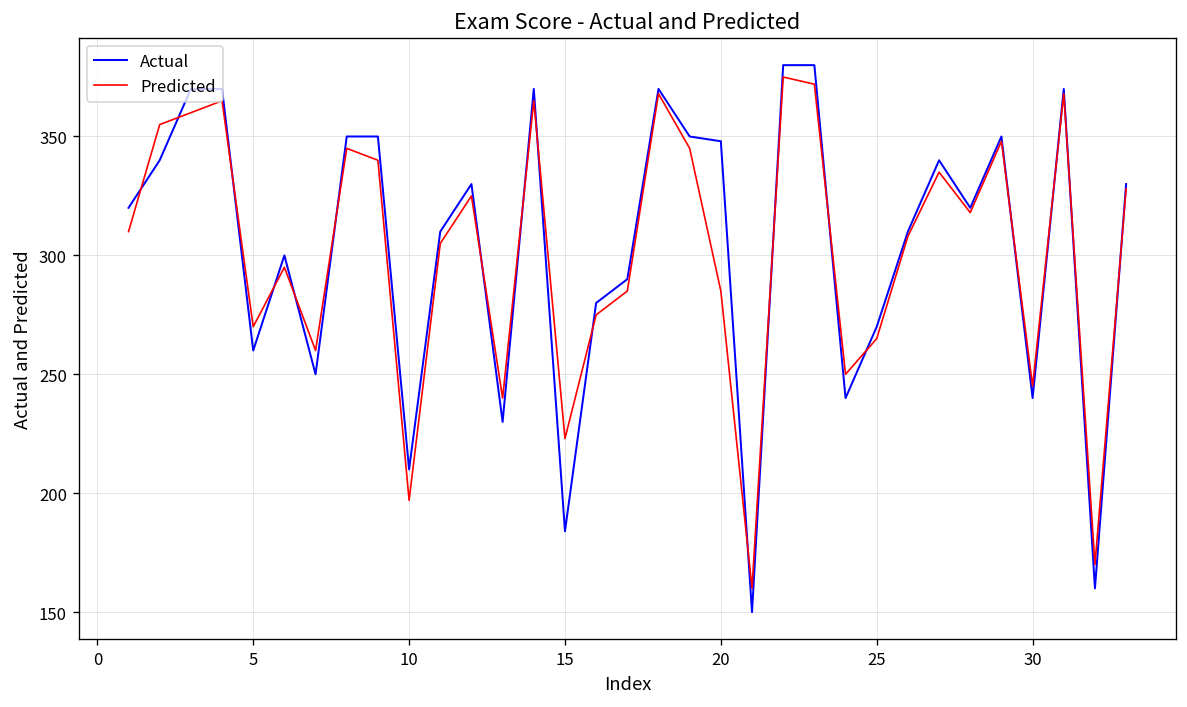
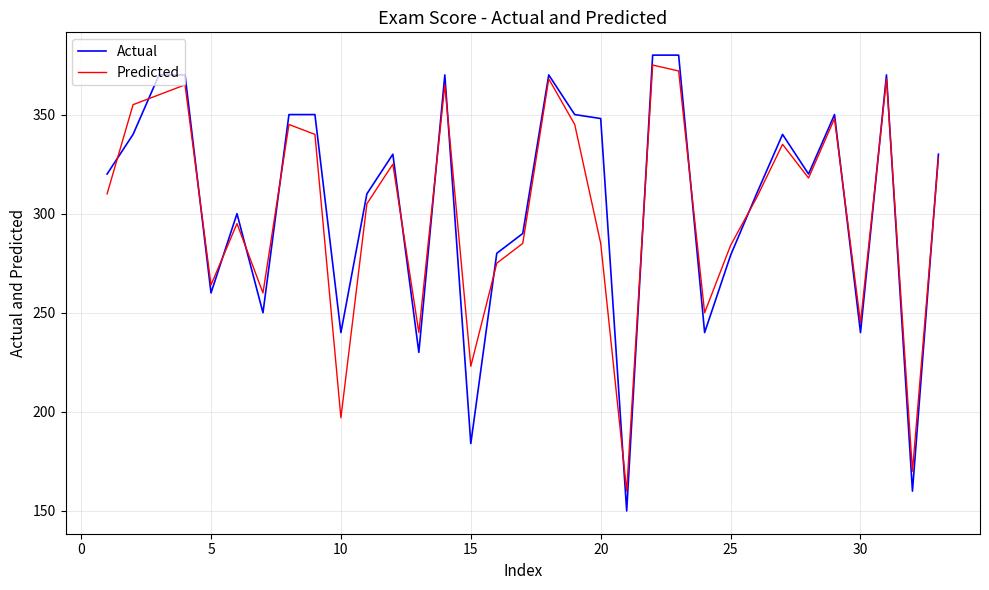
  {
    "Actual": {
      "5": 260,
-     "10": 210,
+     "10": 240,
      "15": 184,
      "20": 348,
-     "25": 270,
+     "25": 279,
      "30": 240
    },
    "Predicted": {
-     "5": 270,
+     "5": 264,
      "10": 197,
      "15": 223,
      "20": 285,
-     "25": 265,
+     "25": 284,
      "30": 245
    }
  }
